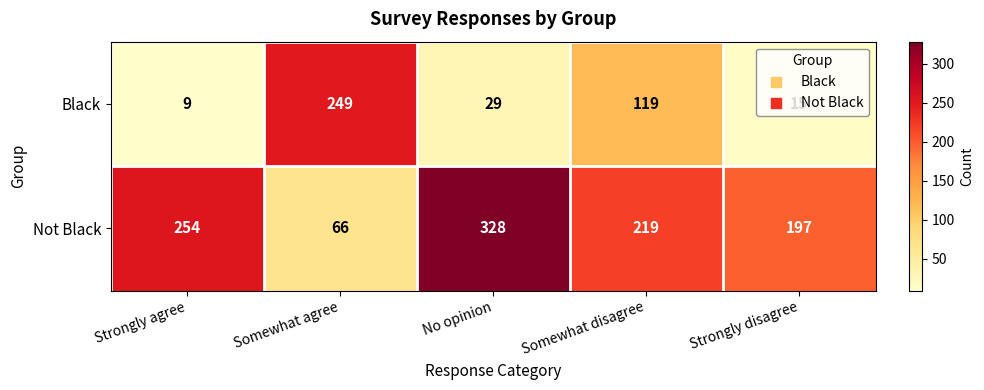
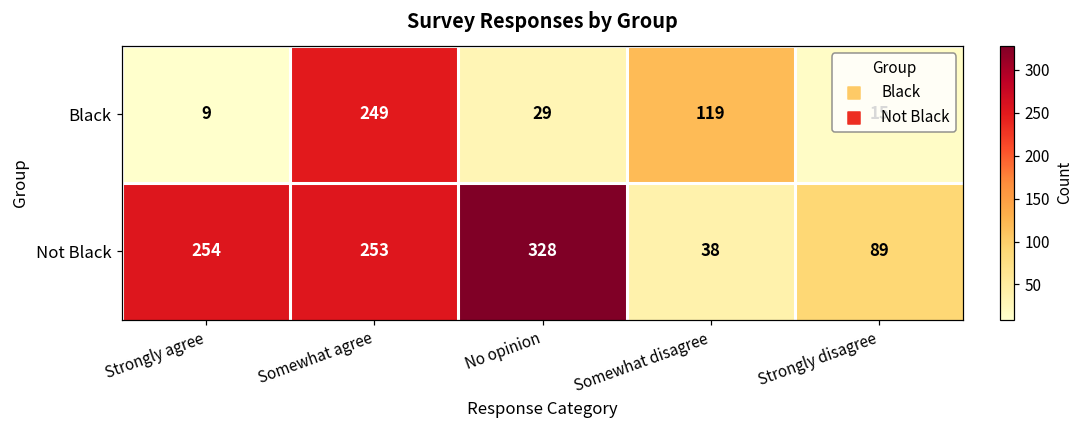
  {
    "Black": {
      "Strongly agree": 9,
      "Somewhat agree": 249,
      "No opinion": 29,
      "Somewhat disagree": 119
    },
    "Not Black": {
      "Strongly agree": 254,
-     "Somewhat agree": 66,
+     "Somewhat agree": 253,
      "No opinion": 328,
-     "Somewhat disagree": 219,
-     "Strongly disagree": 197
+     "Somewhat disagree": 38,
+     "Strongly disagree": 89
    }
  }
